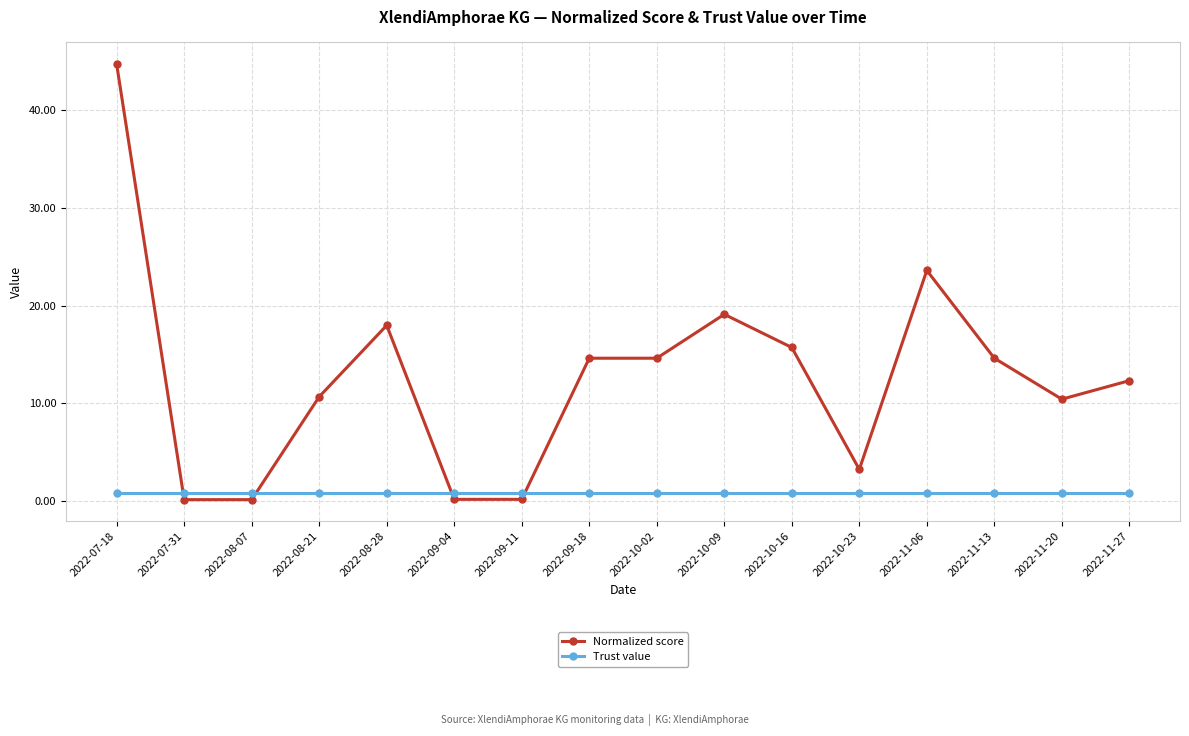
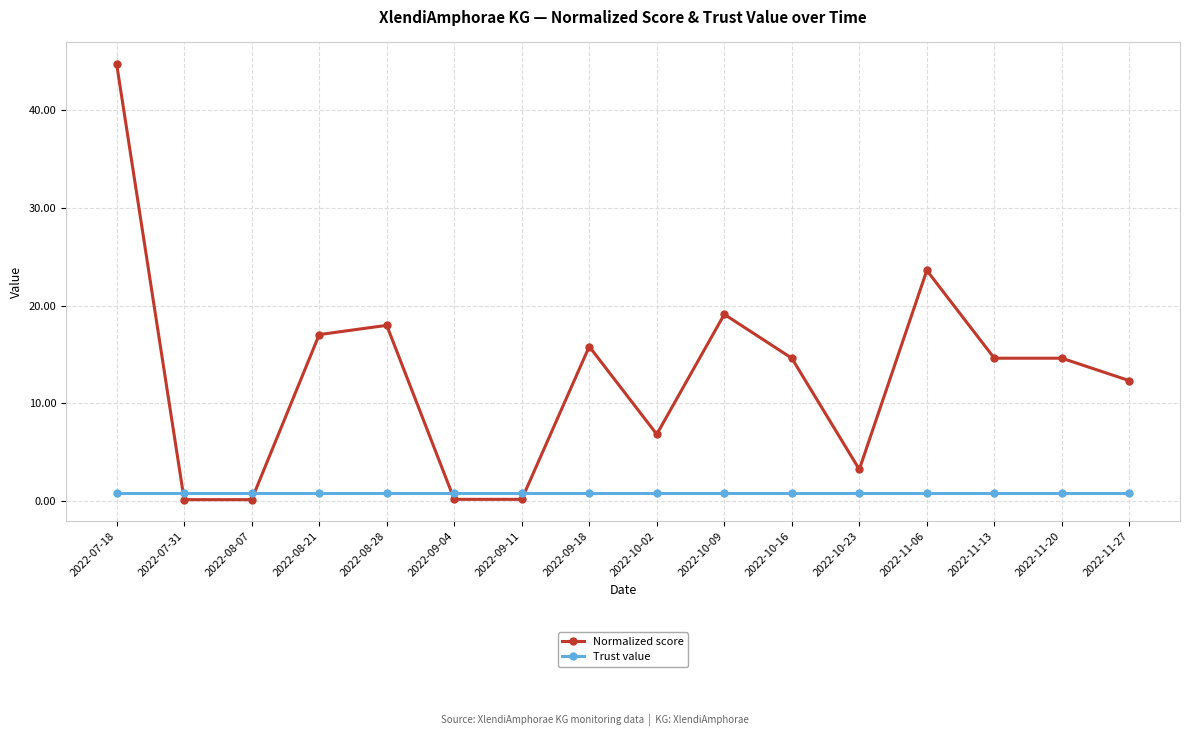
  {
    "Normalized score": {
      "2022-07-18": 45,
      "2022-07-31": 0,
      "2022-08-07": 0,
-     "2022-08-21": 11,
+     "2022-08-21": 17,
      "2022-08-28": 18,
      "2022-09-04": 0,
      "2022-09-11": 0,
-     "2022-09-18": 15,
-     "2022-10-02": 15,
+     "2022-09-18": 16,
+     "2022-10-02": 7,
      "2022-10-09": 19,
-     "2022-10-16": 16,
+     "2022-10-16": 15,
      "2022-10-23": 3,
      "2022-11-06": 24,
      "2022-11-13": 15,
-     "2022-11-20": 10,
+     "2022-11-20": 15,
      "2022-11-27": 12
    },
    "Trust value": {
      "2022-07-18": 1,
      "2022-07-31": 1,
      "2022-08-07": 1,
      "2022-08-21": 1,
      "2022-08-28": 1,
      "2022-09-04": 1,
      "2022-09-11": 1,
      "2022-09-18": 1,
      "2022-10-02": 1,
      "2022-10-09": 1,
      "2022-10-16": 1,
      "2022-10-23": 1,
      "2022-11-06": 1,
      "2022-11-13": 1,
      "2022-11-20": 1,
      "2022-11-27": 1
    }
  }
